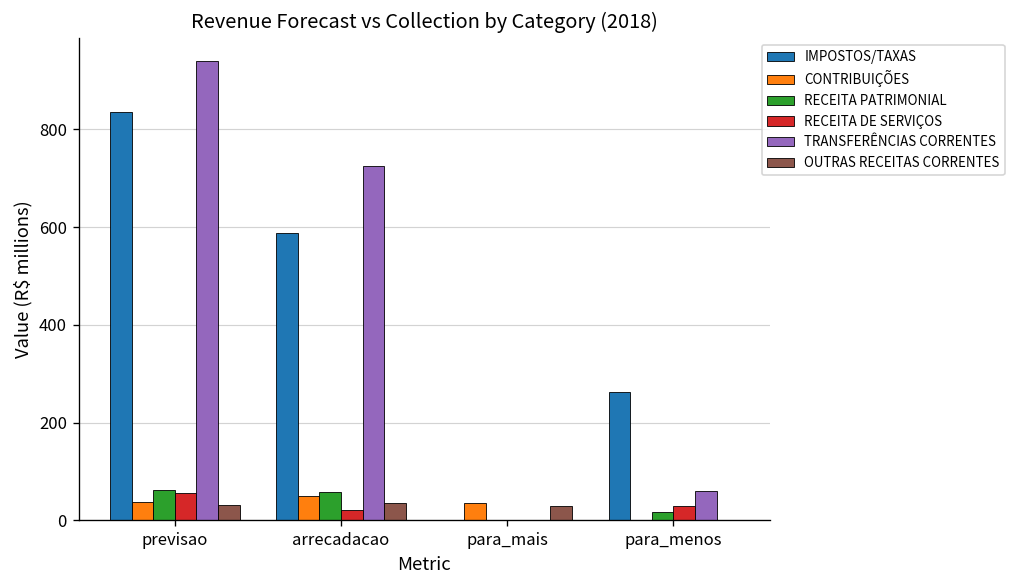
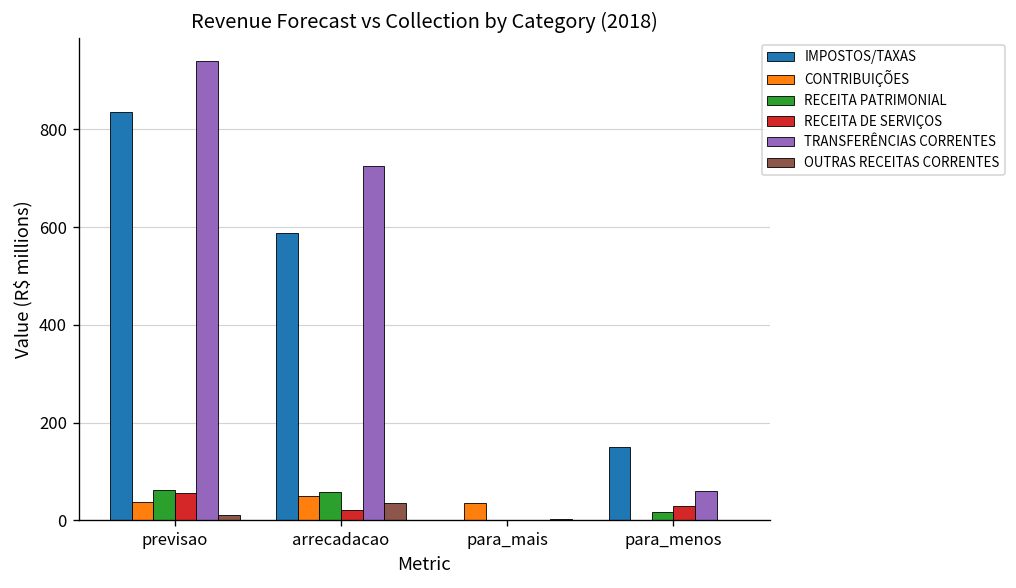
  {
    "IMPOSTOS/TAXAS": {
      "previsao": 840,
      "arrecadacao": 590,
      "para_mais": 0,
-     "para_menos": 260
+     "para_menos": 150
    },
    "CONTRIBUIÇÕES": {
      "previsao": 40,
      "arrecadacao": 50,
      "para_mais": 30,
      "para_menos": 0
    },
    "RECEITA PATRIMONIAL": {
      "previsao": 60,
      "arrecadacao": 60,
      "para_mais": 0,
      "para_menos": 20
    },
    "RECEITA DE SERVIÇOS": {
      "previsao": 60,
      "arrecadacao": 20,
      "para_mais": 0,
      "para_menos": 30
    },
    "TRANSFERÊNCIAS CORRENTES": {
      "previsao": 940,
      "arrecadacao": 730,
      "para_mais": 0,
      "para_menos": 60
    },
    "OUTRAS RECEITAS CORRENTES": {
-     "previsao": 30,
+     "previsao": 10,
      "arrecadacao": 30,
-     "para_mais": 30,
+     "para_mais": 0,
      "para_menos": 0
    }
  }
